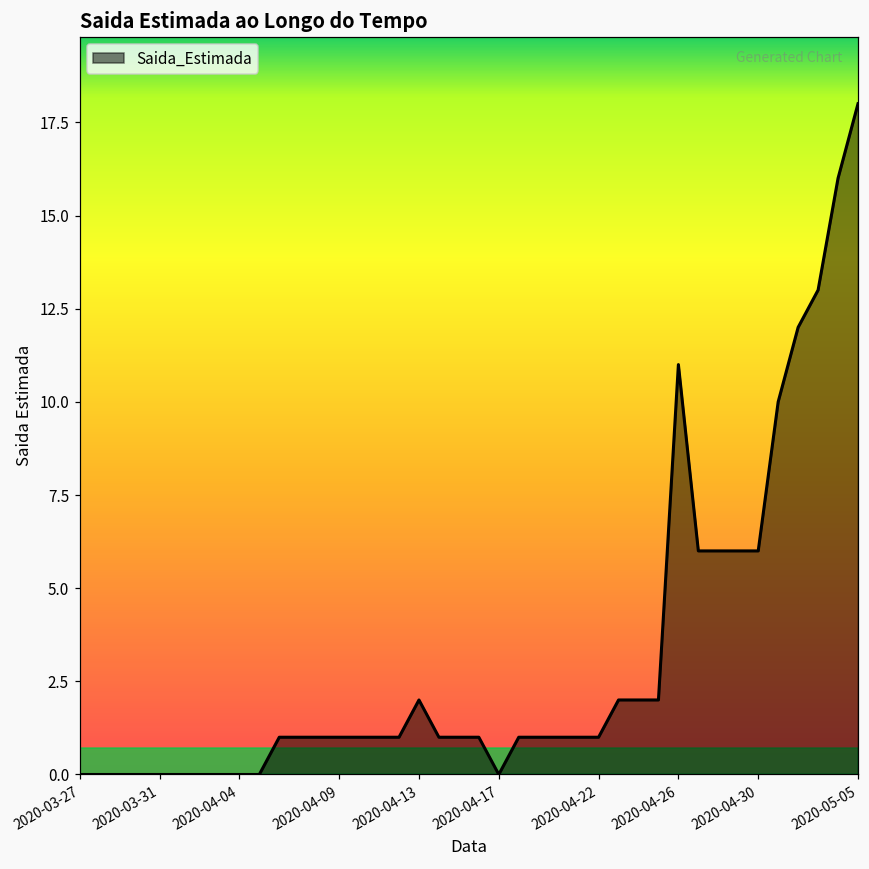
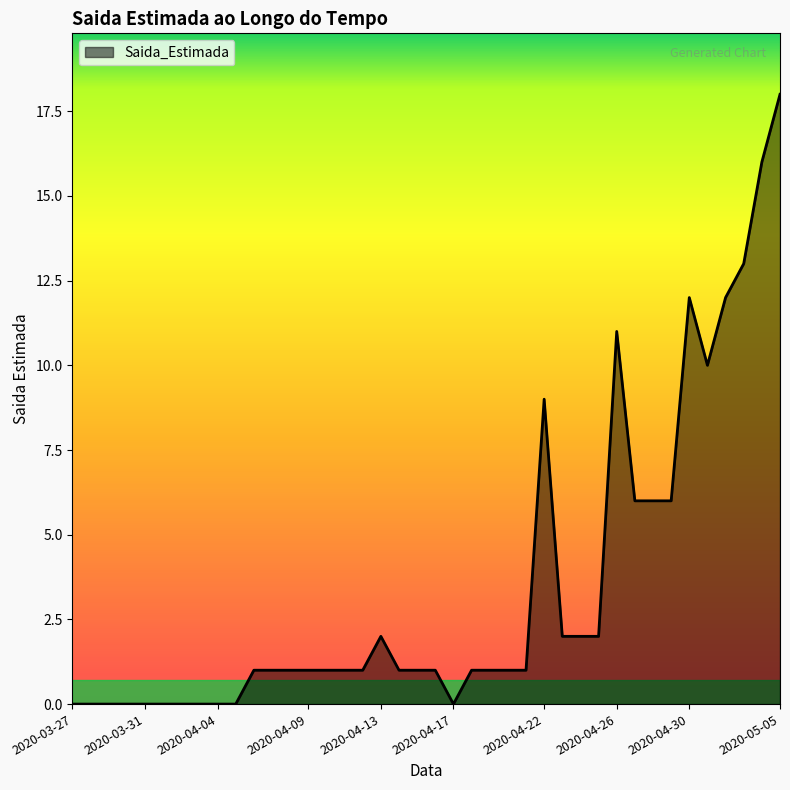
  {
    "2020-04-09": 1,
    "2020-04-13": 2,
-   "2020-04-22": 1,
+   "2020-04-22": 9,
    "2020-04-26": 11,
-   "2020-04-30": 6,
+   "2020-04-30": 12,
    "2020-05-05": 18
  }
